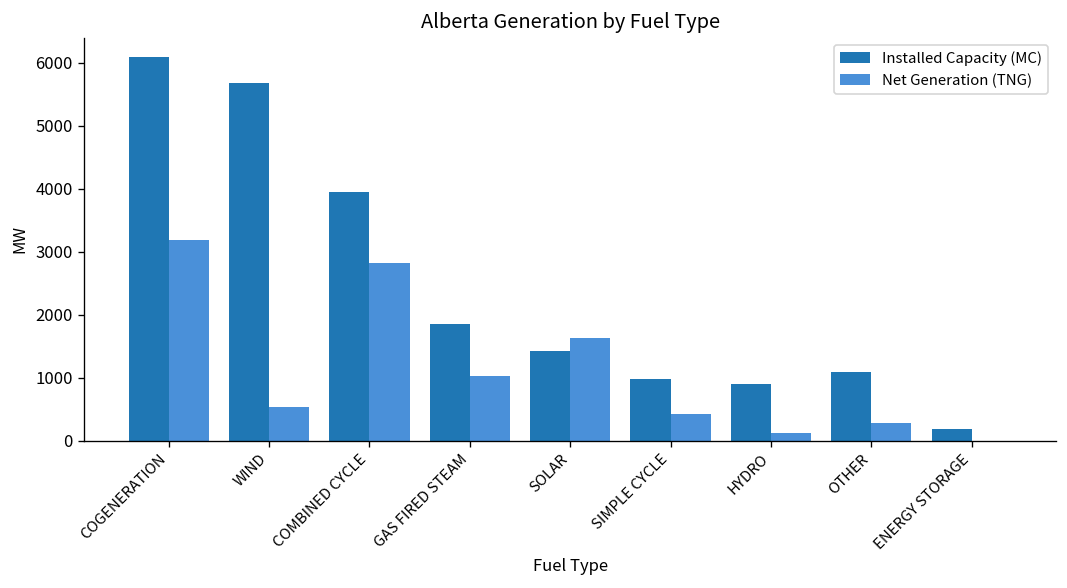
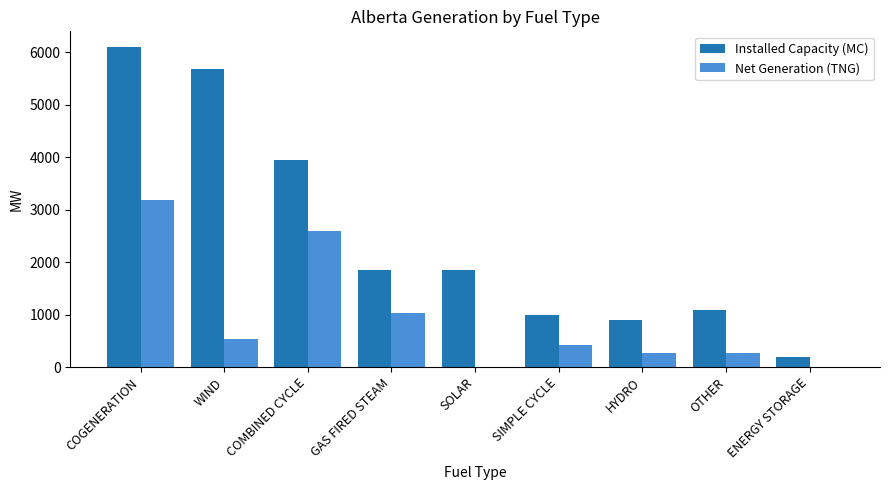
  {
    "Installed Capacity (MC)": {
      "COGENERATION": 6100,
      "WIND": 5700,
      "COMBINED CYCLE": 3900,
      "GAS FIRED STEAM": 1900,
-     "SOLAR": 1400,
+     "SOLAR": 1900,
      "SIMPLE CYCLE": 1000,
      "HYDRO": 900,
      "OTHER": 1100,
      "ENERGY STORAGE": 200
    },
    "Net Generation (TNG)": {
      "COGENERATION": 3200,
      "WIND": 500,
-     "COMBINED CYCLE": 2800,
+     "COMBINED CYCLE": 2600,
      "GAS FIRED STEAM": 1000,
-     "SOLAR": 1600,
+     "SOLAR": 0,
      "SIMPLE CYCLE": 400,
-     "HYDRO": 100,
+     "HYDRO": 300,
      "OTHER": 300,
      "ENERGY STORAGE": 0
    }
  }
